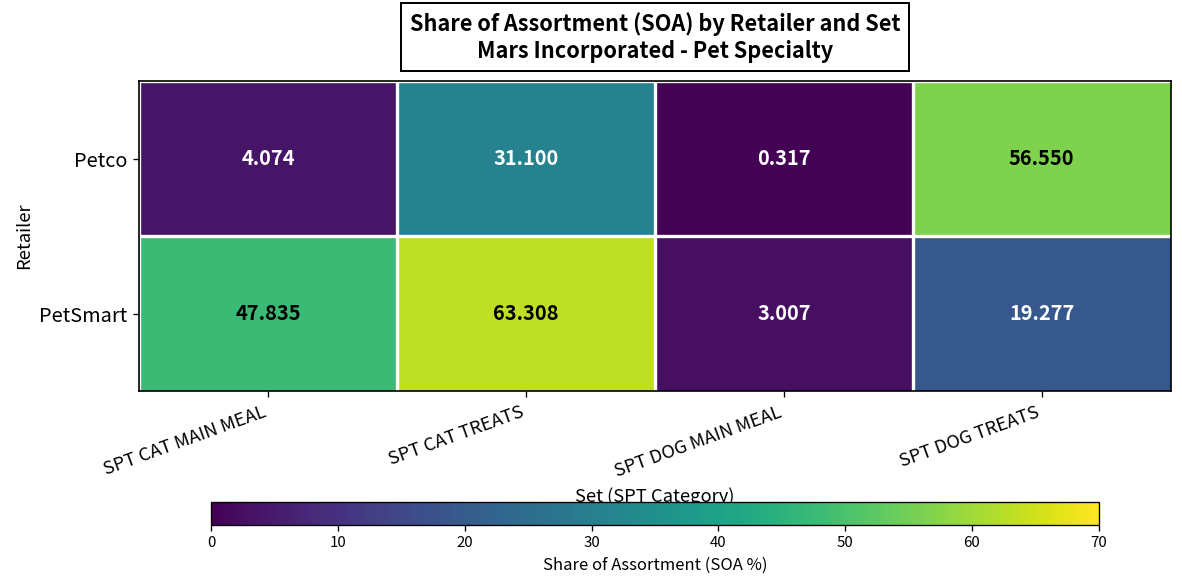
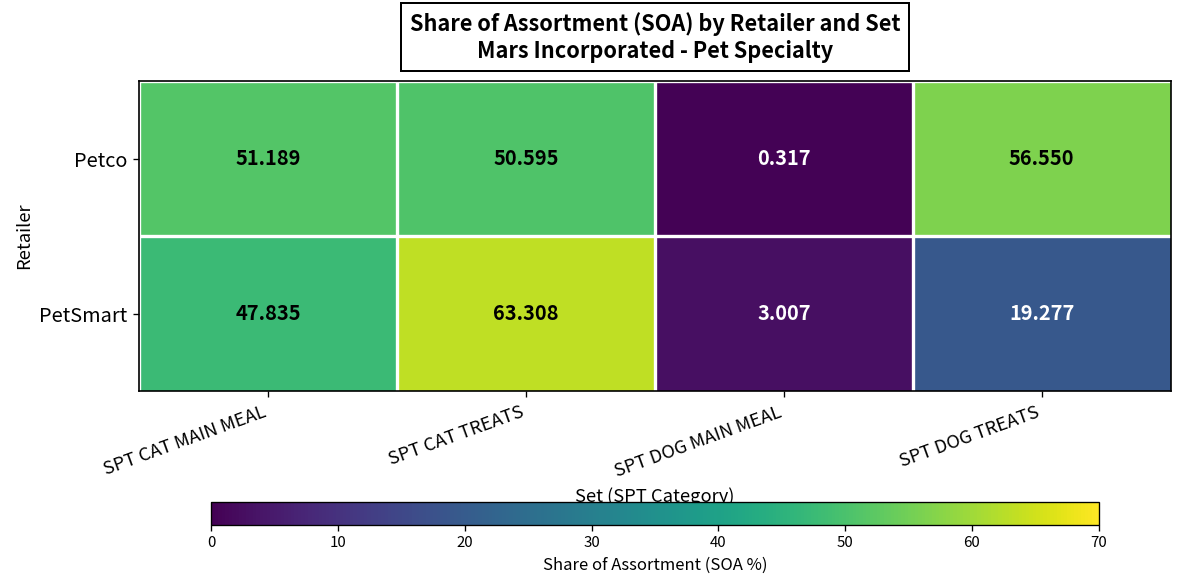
  {
    "Petco": {
-     "SPT CAT MAIN MEAL": 4.074,
-     "SPT CAT TREATS": 31.100,
+     "SPT CAT MAIN MEAL": 51.189,
+     "SPT CAT TREATS": 50.595,
      "SPT DOG MAIN MEAL": 0.317,
      "SPT DOG TREATS": 56.550
    },
    "PetSmart": {
      "SPT CAT MAIN MEAL": 47.835,
      "SPT CAT TREATS": 63.308,
      "SPT DOG MAIN MEAL": 3.007,
      "SPT DOG TREATS": 19.277
    }
  }
